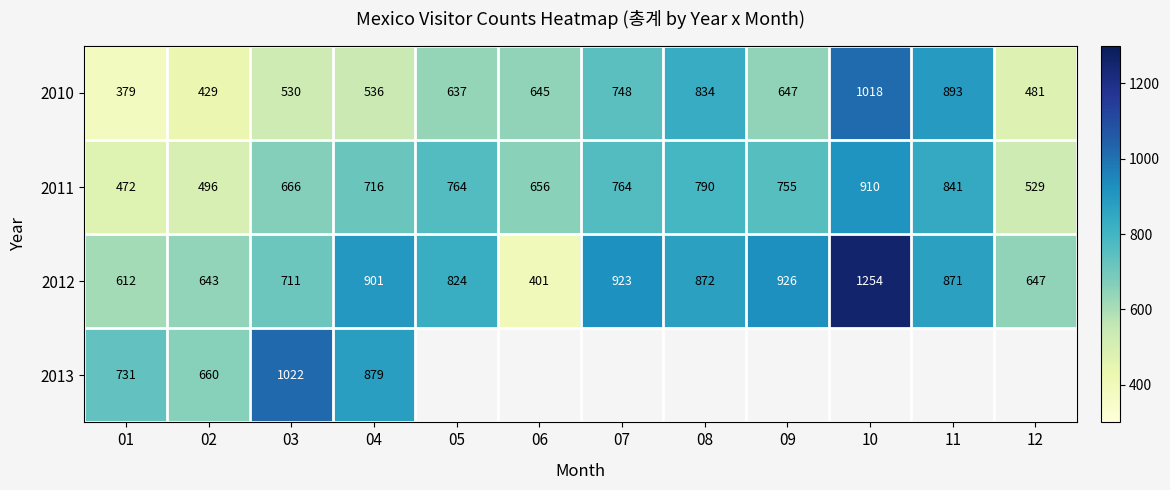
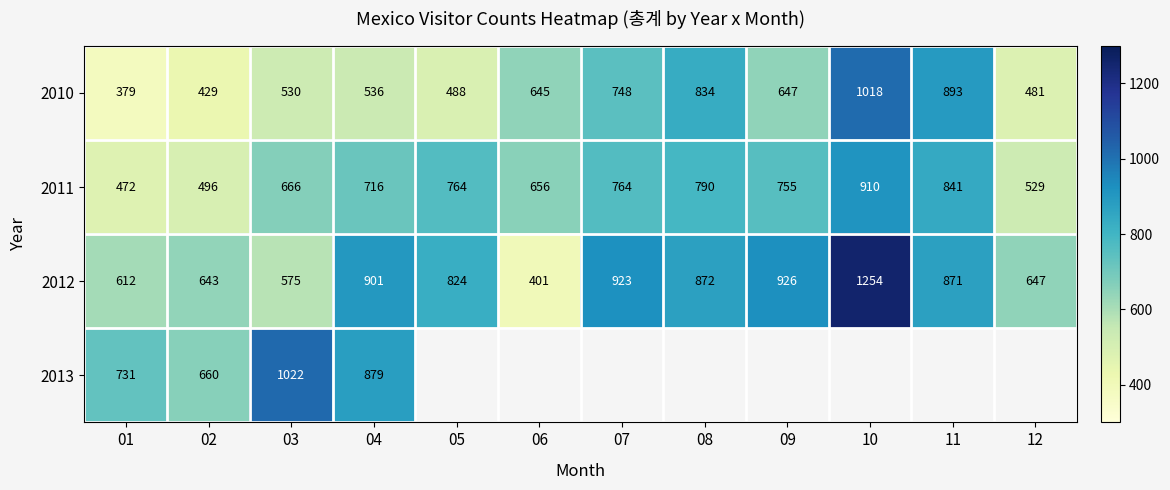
  {
    "2010": {
      "01": 379,
      "02": 429,
      "03": 530,
      "04": 536,
-     "05": 637,
+     "05": 488,
      "06": 645,
      "07": 748,
      "08": 834,
      "09": 647,
      "10": 1018,
      "11": 893,
      "12": 481
    },
    "2011": {
      "01": 472,
      "02": 496,
      "03": 666,
      "04": 716,
      "05": 764,
      "06": 656,
      "07": 764,
      "08": 790,
      "09": 755,
      "10": 910,
      "11": 841,
      "12": 529
    },
    "2012": {
      "01": 612,
      "02": 643,
-     "03": 711,
+     "03": 575,
      "04": 901,
      "05": 824,
      "06": 401,
      "07": 923,
      "08": 872,
      "09": 926,
      "10": 1254,
      "11": 871,
      "12": 647
    },
    "2013": {
      "01": 731,
      "02": 660,
      "03": 1022,
      "04": 879
    }
  }
